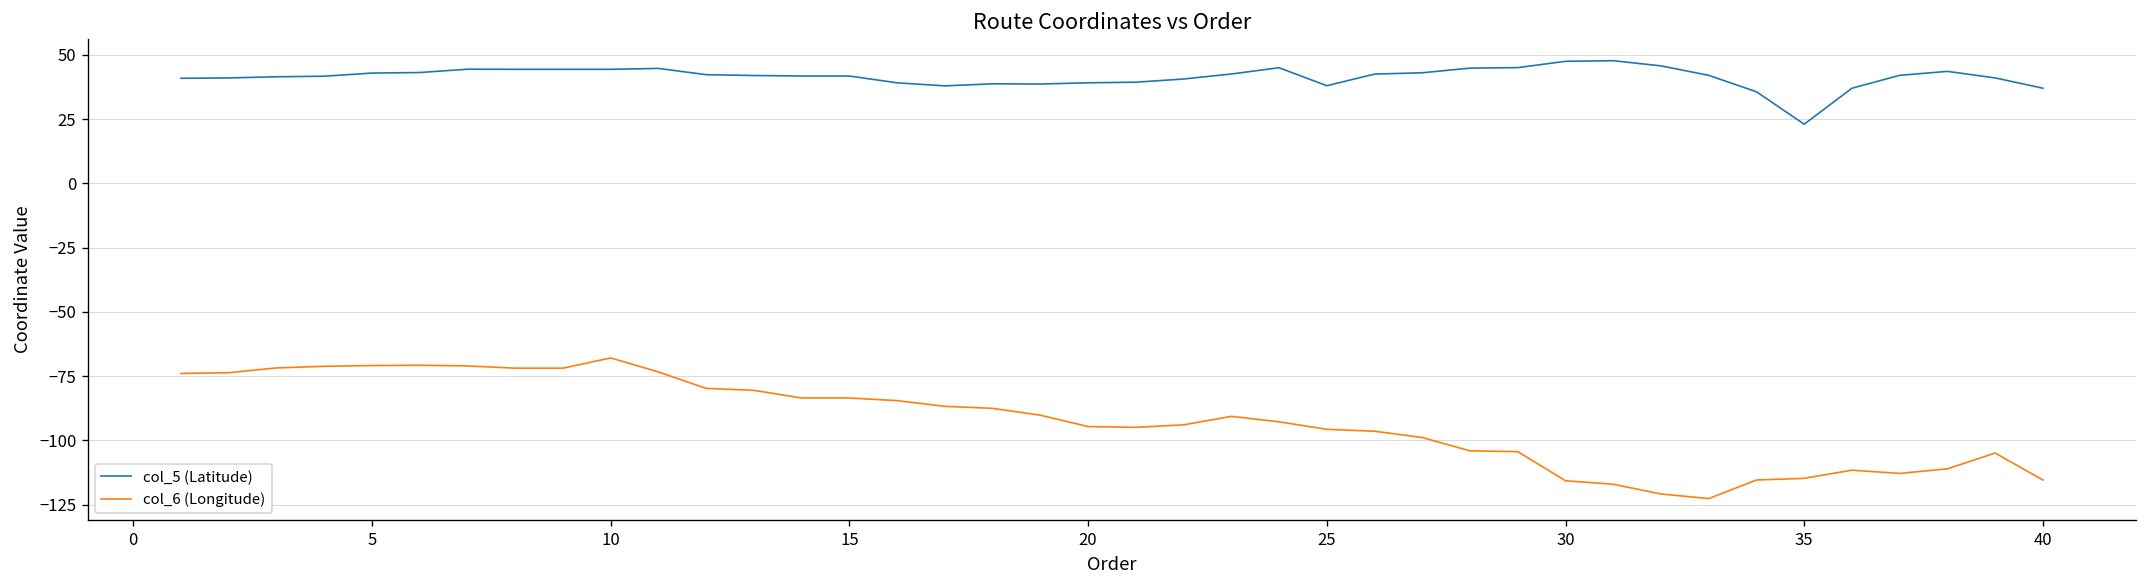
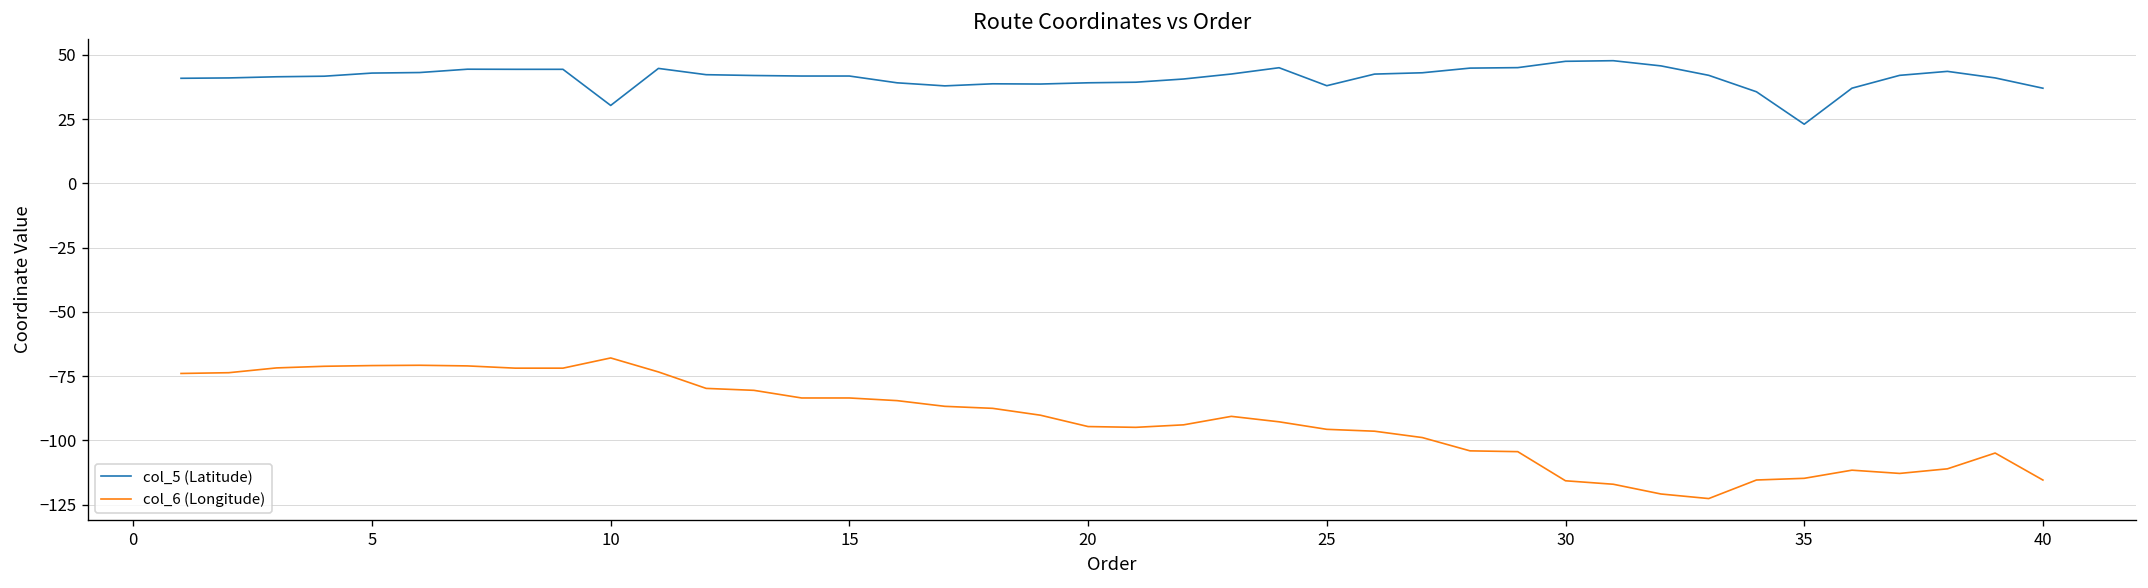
  {
    "col_5 (Latitude)": {
      "5": 43,
-     "10": 44,
+     "10": 30,
      "15": 42,
      "20": 39,
      "25": 38,
      "30": 47,
      "35": 23,
      "40": 37
    },
    "col_6 (Longitude)": {
      "5": -71,
      "10": -68,
      "15": -83,
      "20": -95,
      "25": -96,
      "30": -116,
      "35": -115,
      "40": -115
    }
  }
